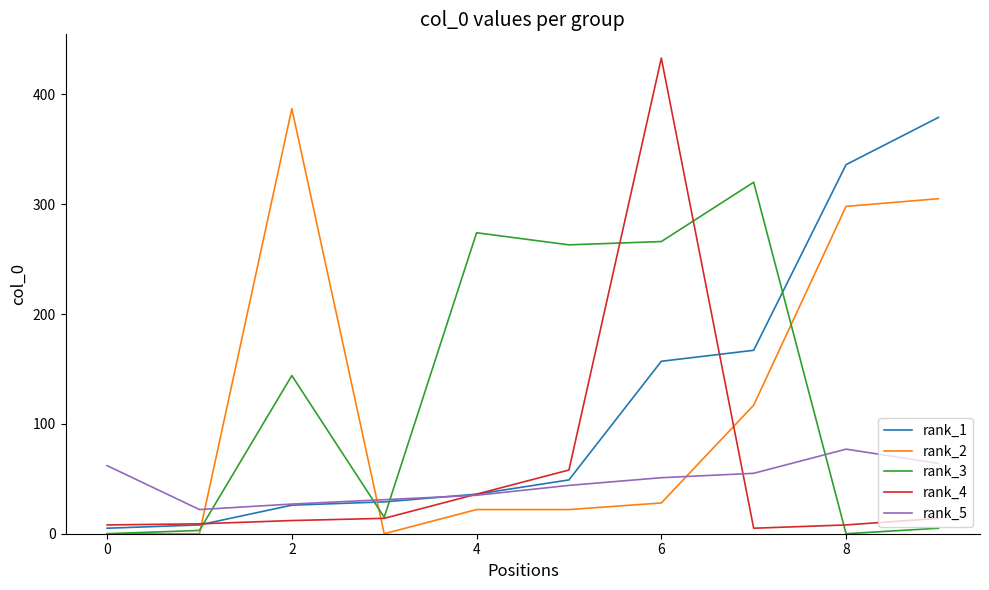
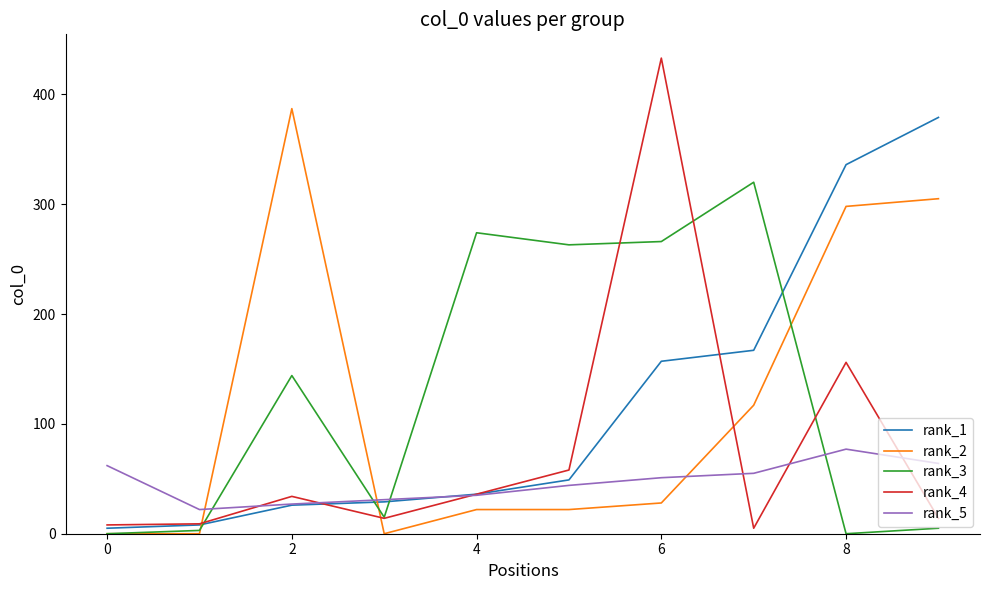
  {
    "rank_1": {
      "0": 5,
      "6": 157,
      "8": 336
    },
    "rank_2": {
      "2": 387,
      "4": 22,
      "6": 28,
      "8": 298
    },
    "rank_3": {
      "2": 144,
      "4": 274,
      "6": 266,
      "8": 0
    },
    "rank_4": {
      "0": 8,
-     "2": 12,
+     "2": 34,
      "6": 433,
-     "8": 8
+     "8": 156
    },
    "rank_5": {
      "0": 62,
      "6": 51,
      "8": 77
    }
  }
